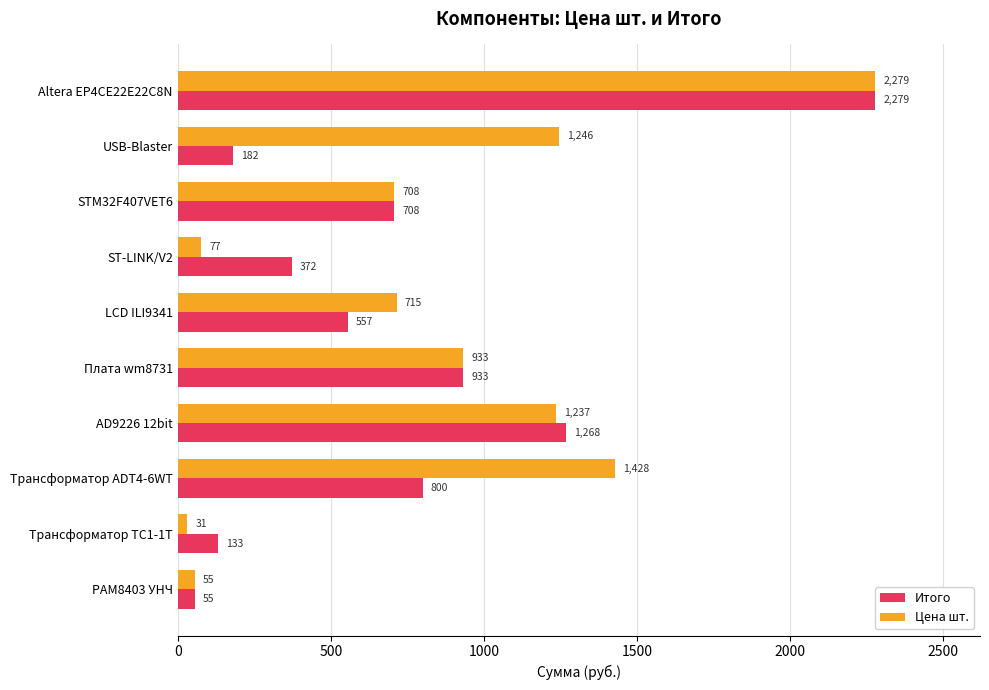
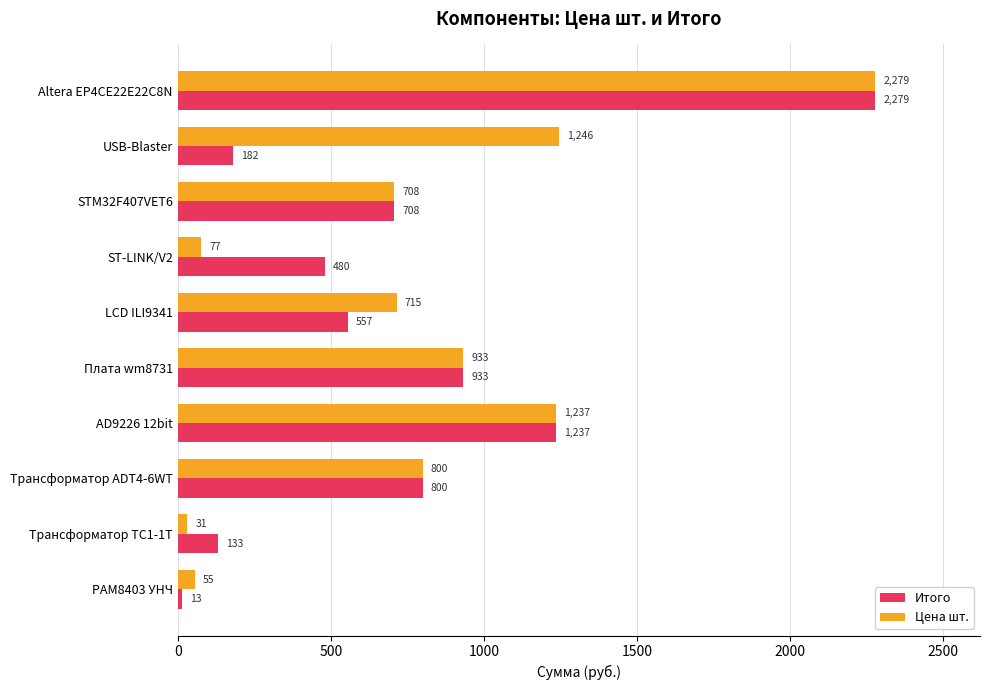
  {
    "Итого": {
      "Altera EP4CE22E22C8N": "2,279",
      "USB-Blaster": "182",
      "STM32F407VET6": "708",
-     "ST-LINK/V2": "372",
+     "ST-LINK/V2": "480",
      "LCD ILI9341": "557",
      "Плата wm8731": "933",
-     "AD9226 12bit": "1,268",
+     "AD9226 12bit": "1,237",
      "Трансформатор ADT4-6WT": "800",
      "Трансформатор TC1-1T": "133",
-     "PAM8403 УНЧ": "55"
+     "PAM8403 УНЧ": "13"
    },
    "Цена шт.": {
      "Altera EP4CE22E22C8N": "2,279",
      "USB-Blaster": "1,246",
      "STM32F407VET6": "708",
      "ST-LINK/V2": "77",
      "LCD ILI9341": "715",
      "Плата wm8731": "933",
      "AD9226 12bit": "1,237",
-     "Трансформатор ADT4-6WT": "1,428",
+     "Трансформатор ADT4-6WT": "800",
      "Трансформатор TC1-1T": "31",
      "PAM8403 УНЧ": "55"
    }
  }
